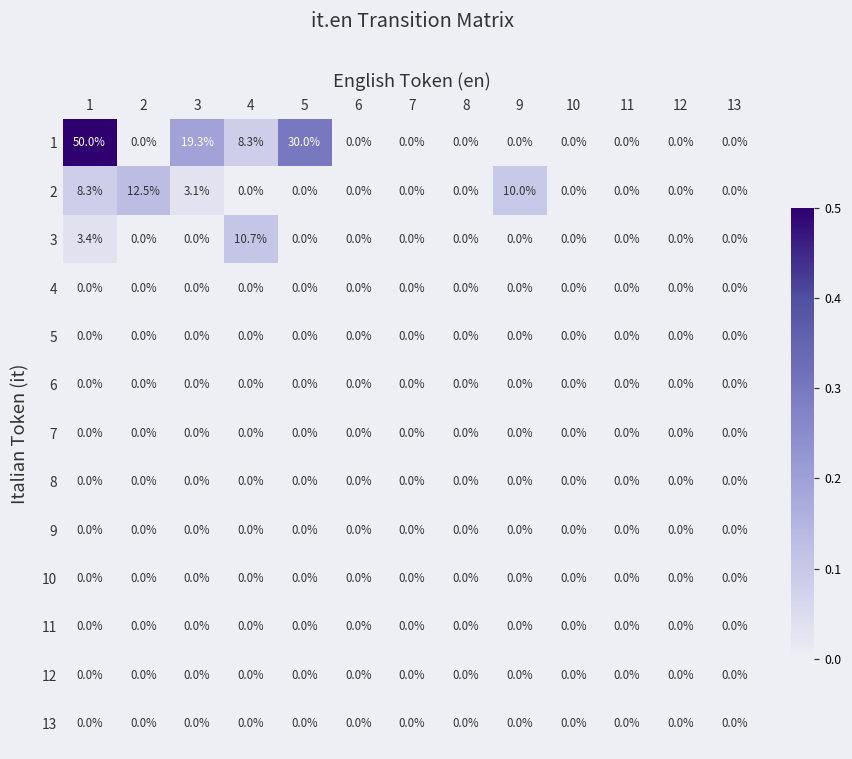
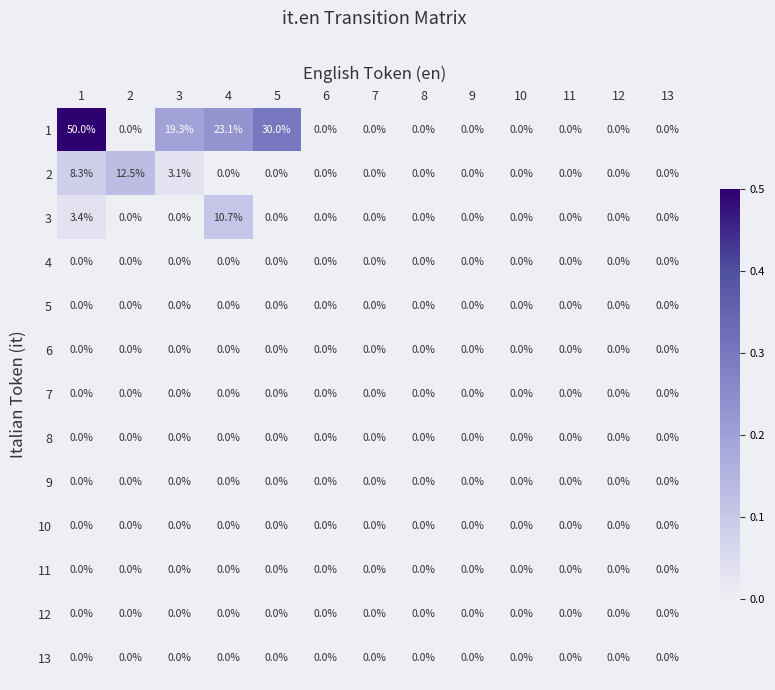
  {
    "1": {
      "1": "50.0%",
      "2": "0.0%",
      "3": "19.3%",
-     "4": "8.3%",
+     "4": "23.1%",
      "5": "30.0%",
      "6": "0.0%",
      "7": "0.0%",
      "8": "0.0%",
      "9": "0.0%",
      "10": "0.0%",
      "11": "0.0%",
      "12": "0.0%",
      "13": "0.0%"
    },
    "2": {
      "1": "8.3%",
      "2": "12.5%",
      "3": "3.1%",
      "4": "0.0%",
      "5": "0.0%",
      "6": "0.0%",
      "7": "0.0%",
      "8": "0.0%",
-     "9": "10.0%",
+     "9": "0.0%",
      "10": "0.0%",
      "11": "0.0%",
      "12": "0.0%",
      "13": "0.0%"
    },
    "3": {
      "1": "3.4%",
      "2": "0.0%",
      "3": "0.0%",
      "4": "10.7%",
      "5": "0.0%",
      "6": "0.0%",
      "7": "0.0%",
      "8": "0.0%",
      "9": "0.0%",
      "10": "0.0%",
      "11": "0.0%",
      "12": "0.0%",
      "13": "0.0%"
    },
    "4": {
      "1": "0.0%",
      "2": "0.0%",
      "3": "0.0%",
      "4": "0.0%",
      "5": "0.0%",
      "6": "0.0%",
      "7": "0.0%",
      "8": "0.0%",
      "9": "0.0%",
      "10": "0.0%",
      "11": "0.0%",
      "12": "0.0%",
      "13": "0.0%"
    },
    "5": {
      "1": "0.0%",
      "2": "0.0%",
      "3": "0.0%",
      "4": "0.0%",
      "5": "0.0%",
      "6": "0.0%",
      "7": "0.0%",
      "8": "0.0%",
      "9": "0.0%",
      "10": "0.0%",
      "11": "0.0%",
      "12": "0.0%",
      "13": "0.0%"
    },
    "6": {
      "1": "0.0%",
      "2": "0.0%",
      "3": "0.0%",
      "4": "0.0%",
      "5": "0.0%",
      "6": "0.0%",
      "7": "0.0%",
      "8": "0.0%",
      "9": "0.0%",
      "10": "0.0%",
      "11": "0.0%",
      "12": "0.0%",
      "13": "0.0%"
    },
    "7": {
      "1": "0.0%",
      "2": "0.0%",
      "3": "0.0%",
      "4": "0.0%",
      "5": "0.0%",
      "6": "0.0%",
      "7": "0.0%",
      "8": "0.0%",
      "9": "0.0%",
      "10": "0.0%",
      "11": "0.0%",
      "12": "0.0%",
      "13": "0.0%"
    },
    "8": {
      "1": "0.0%",
      "2": "0.0%",
      "3": "0.0%",
      "4": "0.0%",
      "5": "0.0%",
      "6": "0.0%",
      "7": "0.0%",
      "8": "0.0%",
      "9": "0.0%",
      "10": "0.0%",
      "11": "0.0%",
      "12": "0.0%",
      "13": "0.0%"
    },
    "9": {
      "1": "0.0%",
      "2": "0.0%",
      "3": "0.0%",
      "4": "0.0%",
      "5": "0.0%",
      "6": "0.0%",
      "7": "0.0%",
      "8": "0.0%",
      "9": "0.0%",
      "10": "0.0%",
      "11": "0.0%",
      "12": "0.0%",
      "13": "0.0%"
    },
    "10": {
      "1": "0.0%",
      "2": "0.0%",
      "3": "0.0%",
      "4": "0.0%",
      "5": "0.0%",
      "6": "0.0%",
      "7": "0.0%",
      "8": "0.0%",
      "9": "0.0%",
      "10": "0.0%",
      "11": "0.0%",
      "12": "0.0%",
      "13": "0.0%"
    },
    "11": {
      "1": "0.0%",
      "2": "0.0%",
      "3": "0.0%",
      "4": "0.0%",
      "5": "0.0%",
      "6": "0.0%",
      "7": "0.0%",
      "8": "0.0%",
      "9": "0.0%",
      "10": "0.0%",
      "11": "0.0%",
      "12": "0.0%",
      "13": "0.0%"
    },
    "12": {
      "1": "0.0%",
      "2": "0.0%",
      "3": "0.0%",
      "4": "0.0%",
      "5": "0.0%",
      "6": "0.0%",
      "7": "0.0%",
      "8": "0.0%",
      "9": "0.0%",
      "10": "0.0%",
      "11": "0.0%",
      "12": "0.0%",
      "13": "0.0%"
    },
    "13": {
      "1": "0.0%",
      "2": "0.0%",
      "3": "0.0%",
      "4": "0.0%",
      "5": "0.0%",
      "6": "0.0%",
      "7": "0.0%",
      "8": "0.0%",
      "9": "0.0%",
      "10": "0.0%",
      "11": "0.0%",
      "12": "0.0%",
      "13": "0.0%"
    }
  }
